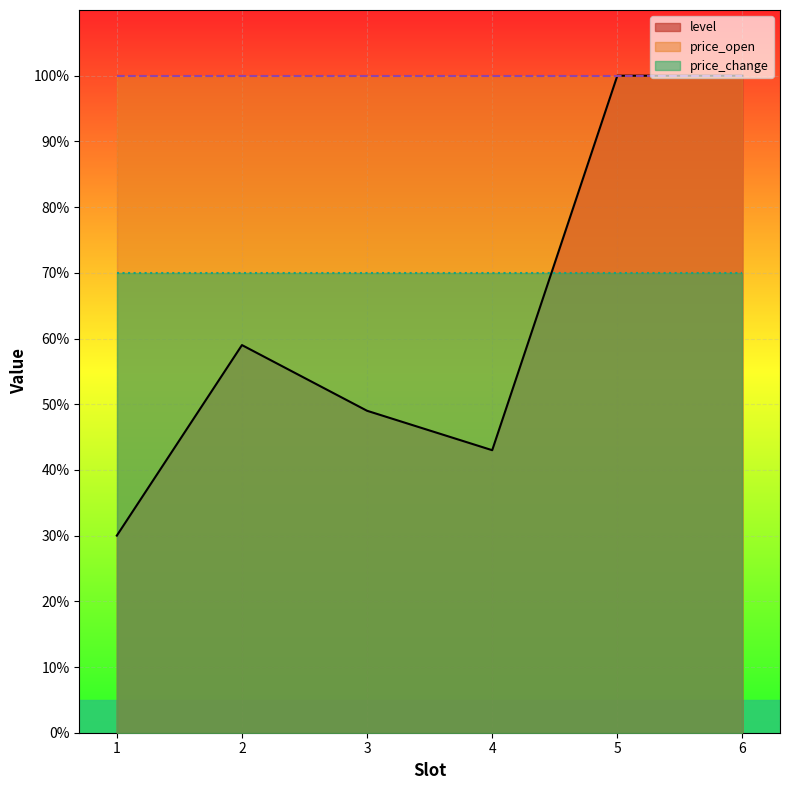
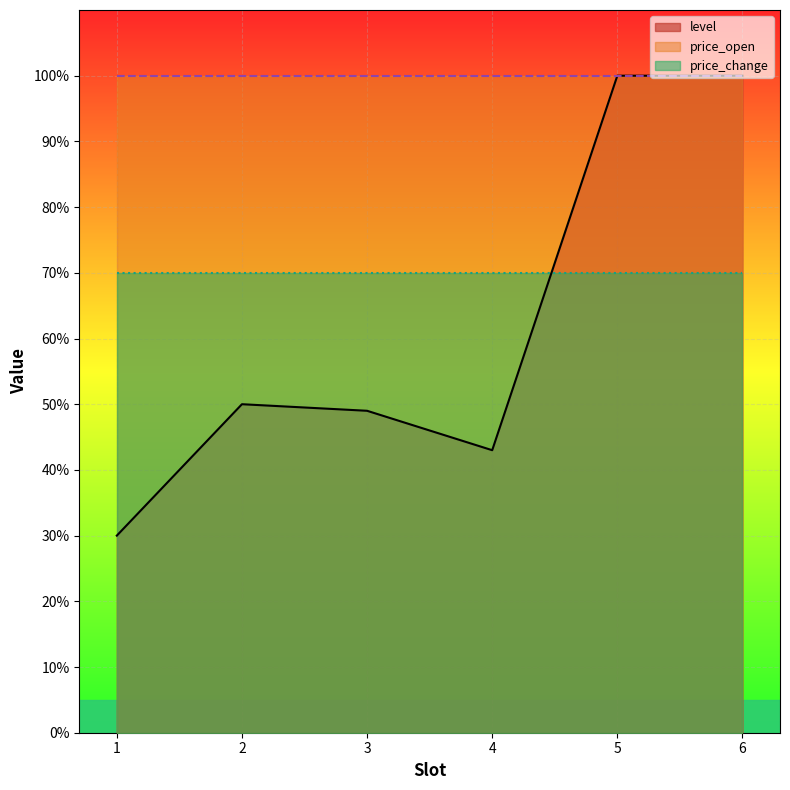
  {
    "level": {
      "1": "30%",
-     "2": "59%",
+     "2": "50%",
      "3": "49%",
      "4": "43%"
    },
    "price_open": {
      "1": "100%",
      "2": "100%",
      "3": "100%",
      "4": "100%"
    },
    "price_change": {
      "1": "70%",
      "2": "70%",
      "3": "70%",
      "4": "70%",
      "5": "70%",
      "6": "70%"
    }
  }
